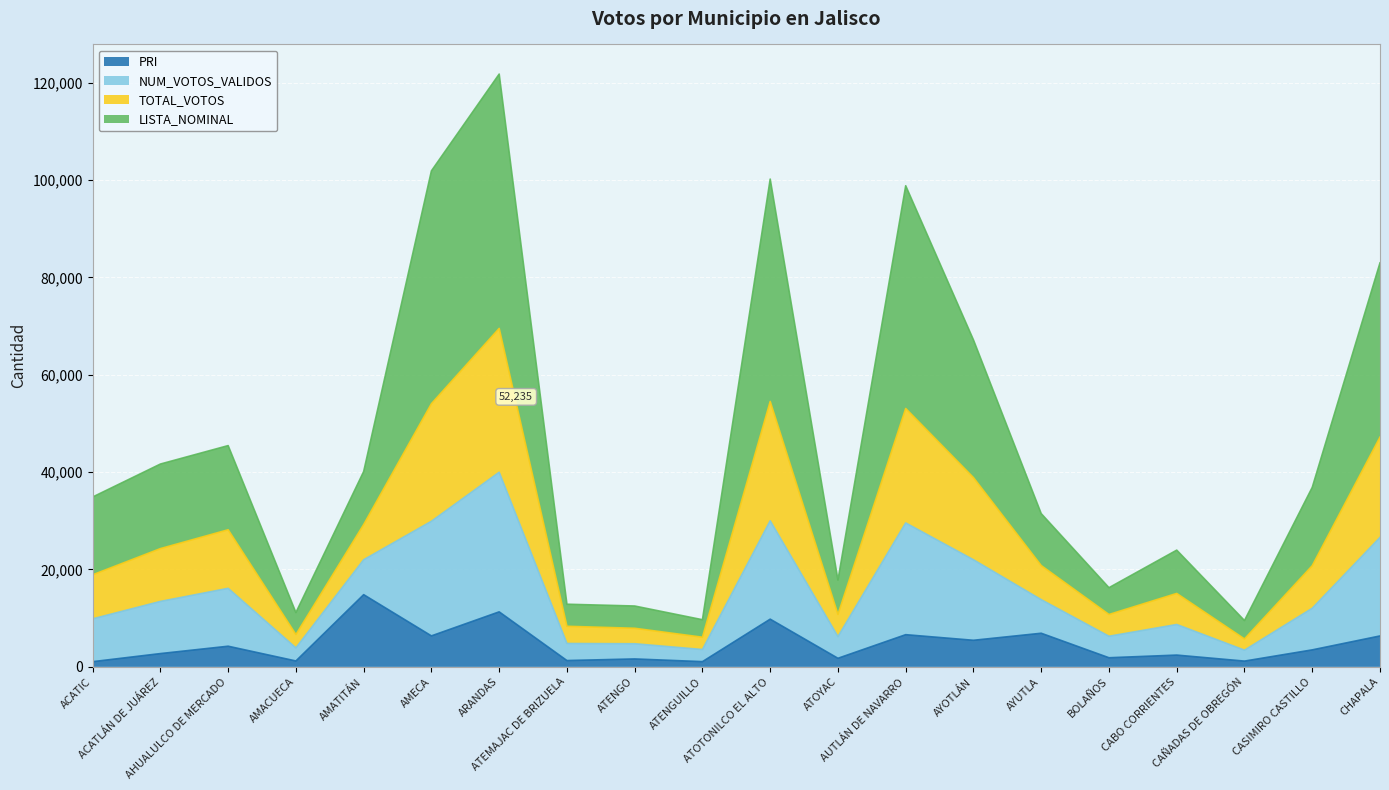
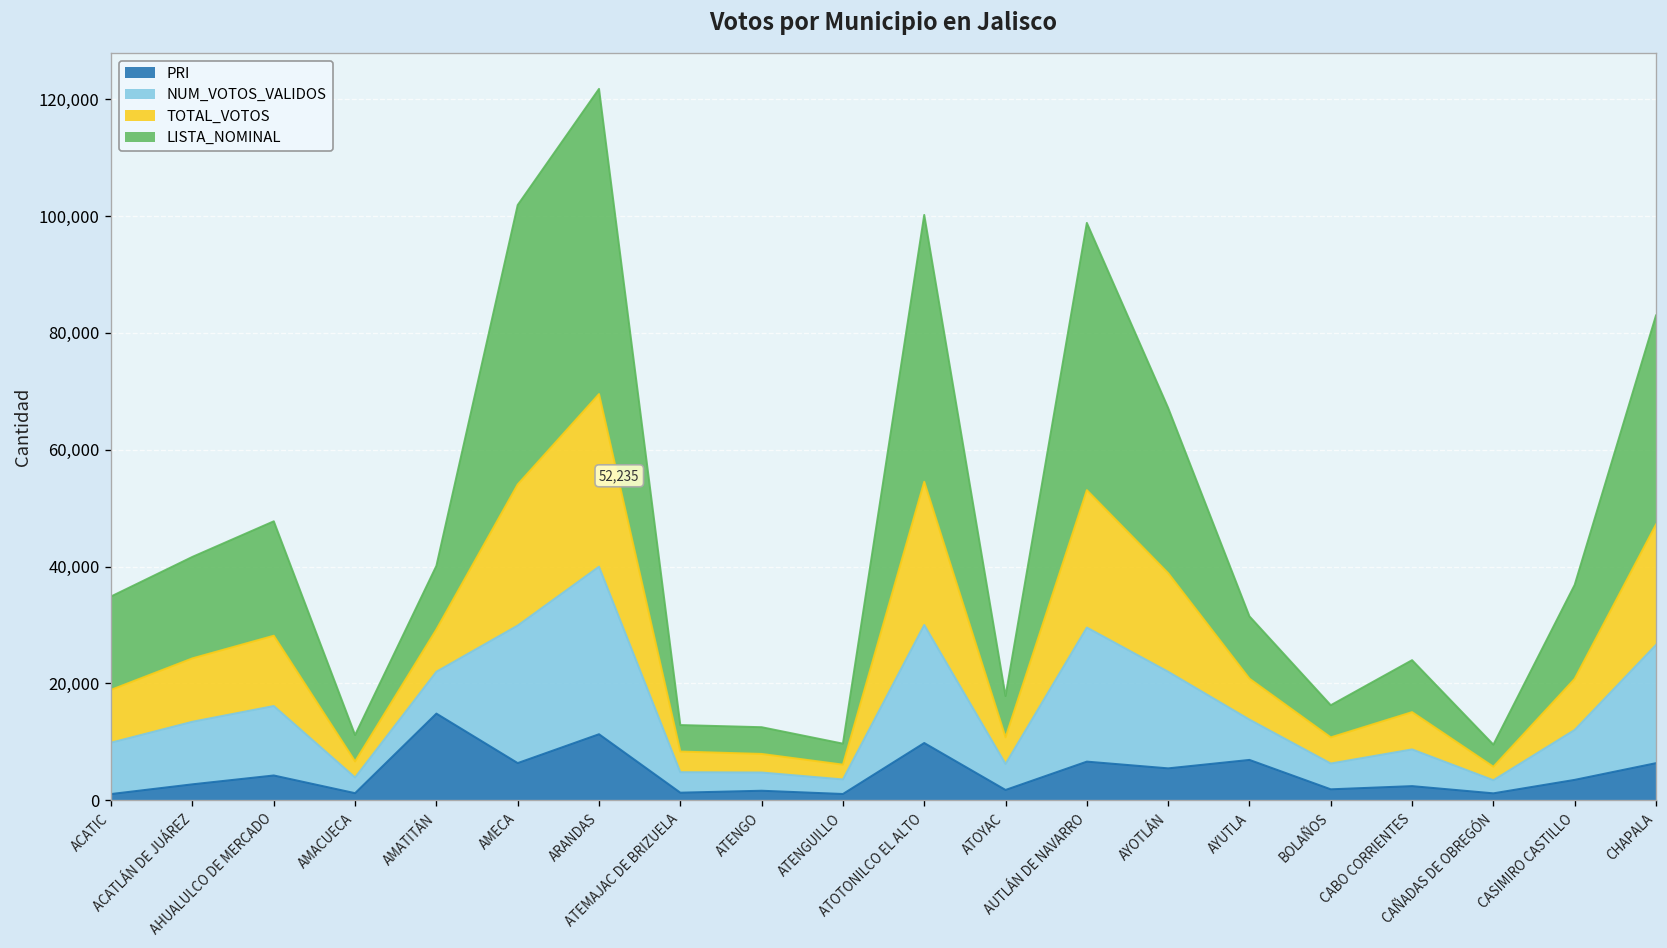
  {
    "PRI": {
      "ACATIC": "1,000",
      "ACATLÁN DE JUÁREZ": "3,000",
      "AHUALULCO DE MERCADO": "4,000",
      "AMACUECA": "1,000",
      "AMATITÁN": "15,000",
      "AMECA": "6,000",
      "ARANDAS": "11,000",
      "ATEMAJAC DE BRIZUELA": "1,000",
      "ATENGO": "2,000",
      "ATENGUILLO": "1,000",
      "ATOTONILCO EL ALTO": "10,000",
      "ATOYAC": "2,000",
      "AUTLÁN DE NAVARRO": "7,000",
      "AYOTLÁN": "5,000",
      "AYUTLA": "7,000",
      "BOLAÑOS": "2,000",
      "CABO CORRIENTES": "2,000",
      "CAÑADAS DE OBREGÓN": "1,000",
      "CASIMIRO CASTILLO": "3,000",
      "CHAPALA": "6,000"
    },
    "NUM_VOTOS_VALIDOS": {
      "ACATIC": "9,000",
      "ACATLÁN DE JUÁREZ": "11,000",
      "AHUALULCO DE MERCADO": "12,000",
      "AMACUECA": "3,000",
      "AMATITÁN": "7,000",
      "AMECA": "24,000",
      "ARANDAS": "29,000",
      "ATEMAJAC DE BRIZUELA": "4,000",
      "ATENGO": "3,000",
      "ATENGUILLO": "2,000",
      "ATOTONILCO EL ALTO": "20,000",
      "ATOYAC": "4,000",
      "AUTLÁN DE NAVARRO": "23,000",
      "AYOTLÁN": "17,000",
      "AYUTLA": "7,000",
      "BOLAÑOS": "4,000",
      "CABO CORRIENTES": "6,000",
      "CAÑADAS DE OBREGÓN": "2,000",
      "CASIMIRO CASTILLO": "9,000",
      "CHAPALA": "20,000"
    },
    "TOTAL_VOTOS": {
      "ACATIC": "9,000",
      "ACATLÁN DE JUÁREZ": "11,000",
      "AHUALULCO DE MERCADO": "12,000",
      "AMACUECA": "3,000",
      "AMATITÁN": "7,000",
      "AMECA": "24,000",
      "ARANDAS": "30,000",
      "ATEMAJAC DE BRIZUELA": "4,000",
      "ATENGO": "3,000",
      "ATENGUILLO": "3,000",
      "ATOTONILCO EL ALTO": "25,000",
      "ATOYAC": "5,000",
      "AUTLÁN DE NAVARRO": "24,000",
      "AYOTLÁN": "17,000",
      "AYUTLA": "7,000",
      "BOLAÑOS": "4,000",
      "CABO CORRIENTES": "6,000",
      "CAÑADAS DE OBREGÓN": "2,000",
      "CASIMIRO CASTILLO": "9,000",
      "CHAPALA": "21,000"
    },
    "LISTA_NOMINAL": {
      "ACATIC": "16,000",
      "ACATLÁN DE JUÁREZ": "17,000",
-     "AHUALULCO DE MERCADO": "17,000",
+     "AHUALULCO DE MERCADO": "20,000",
      "AMACUECA": "5,000",
      "AMATITÁN": "11,000",
      "AMECA": "48,000",
      "ARANDAS": "52,000",
      "ATEMAJAC DE BRIZUELA": "5,000",
      "ATENGO": "5,000",
      "ATENGUILLO": "4,000",
      "ATOTONILCO EL ALTO": "46,000",
      "ATOYAC": "7,000",
      "AUTLÁN DE NAVARRO": "46,000",
      "AYOTLÁN": "28,000",
      "AYUTLA": "11,000",
      "BOLAÑOS": "6,000",
      "CABO CORRIENTES": "9,000",
      "CAÑADAS DE OBREGÓN": "4,000",
      "CASIMIRO CASTILLO": "16,000",
      "CHAPALA": "36,000"
    }
  }
